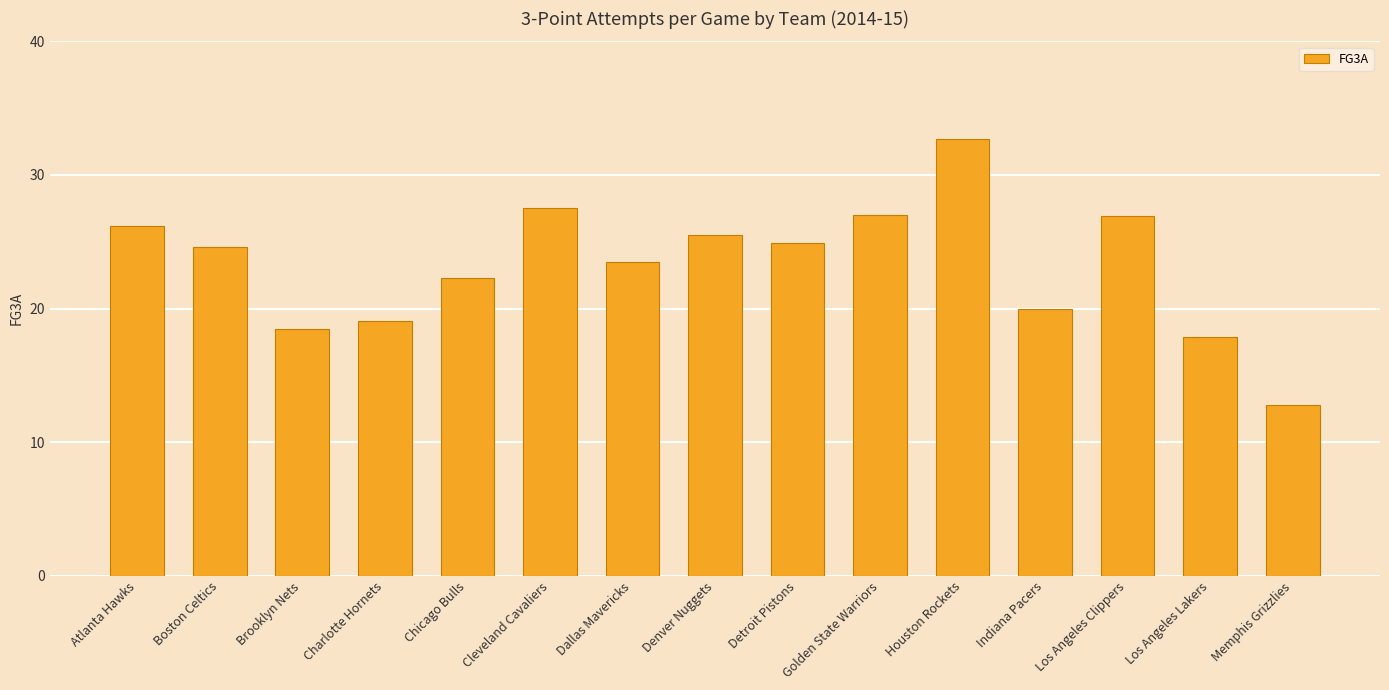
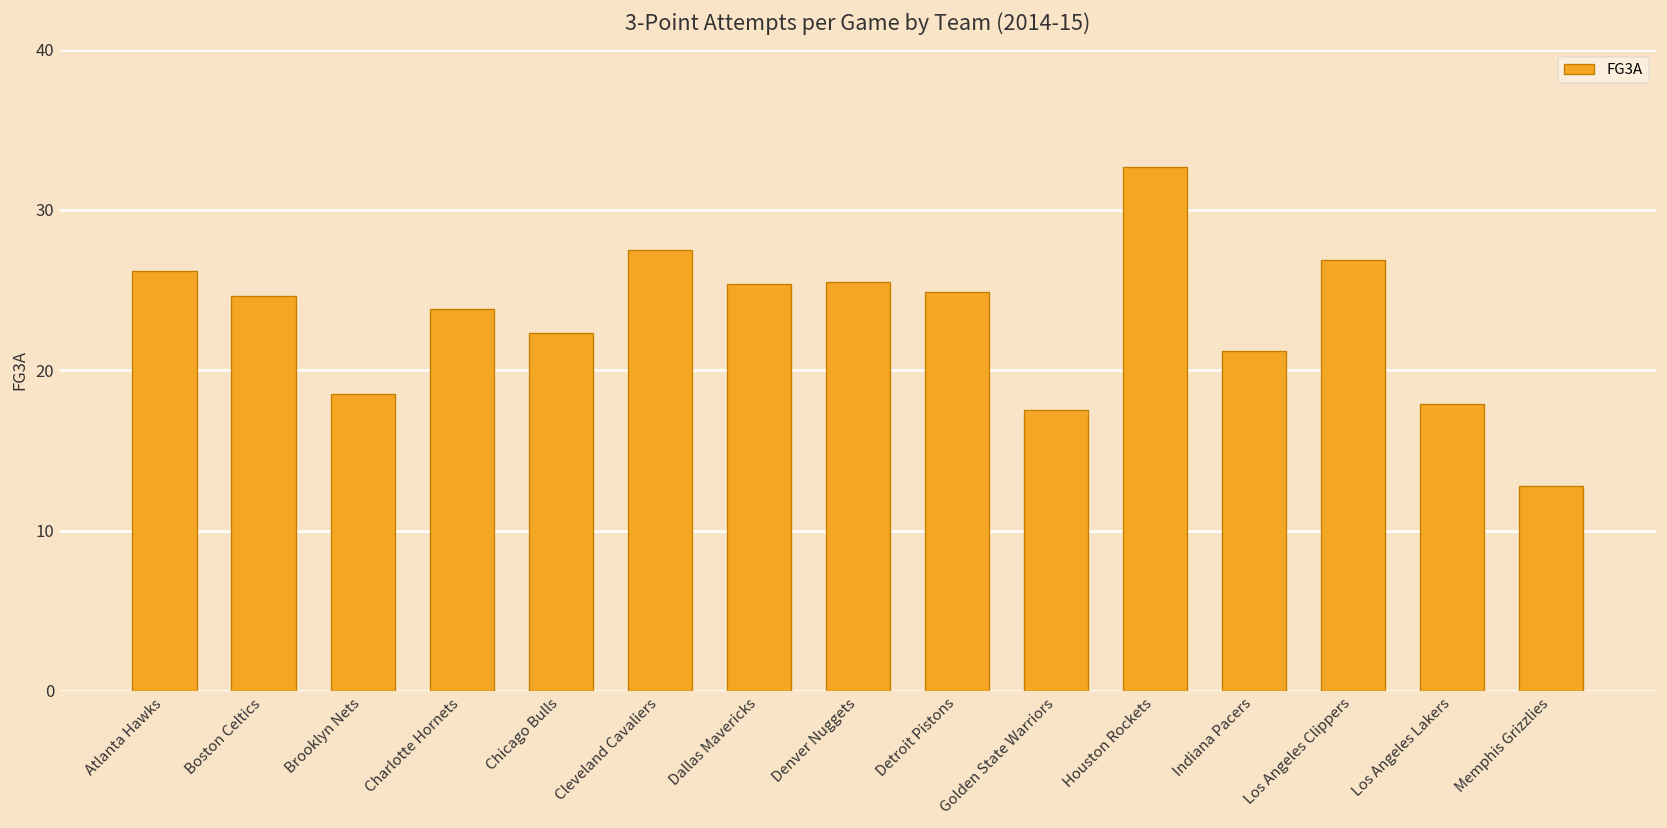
  {
    "Atlanta Hawks": 26.2,
    "Boston Celtics": 24.6,
    "Brooklyn Nets": 18.5,
-   "Charlotte Hornets": 19.1,
+   "Charlotte Hornets": 23.8,
    "Chicago Bulls": 22.3,
    "Cleveland Cavaliers": 27.5,
-   "Dallas Mavericks": 23.5,
+   "Dallas Mavericks": 25.4,
    "Denver Nuggets": 25.5,
    "Detroit Pistons": 24.9,
-   "Golden State Warriors": 27.0,
+   "Golden State Warriors": 17.5,
    "Houston Rockets": 32.7,
-   "Indiana Pacers": 20.0,
+   "Indiana Pacers": 21.2,
    "Los Angeles Clippers": 26.9,
    "Los Angeles Lakers": 17.9,
    "Memphis Grizzlies": 12.8
  }
